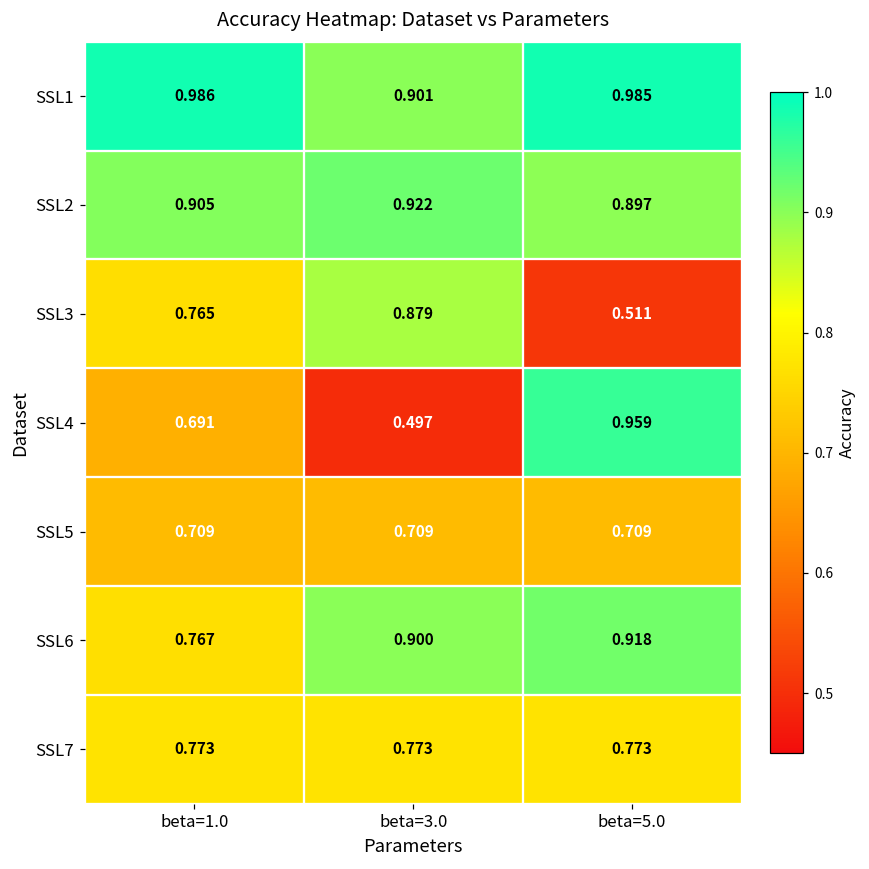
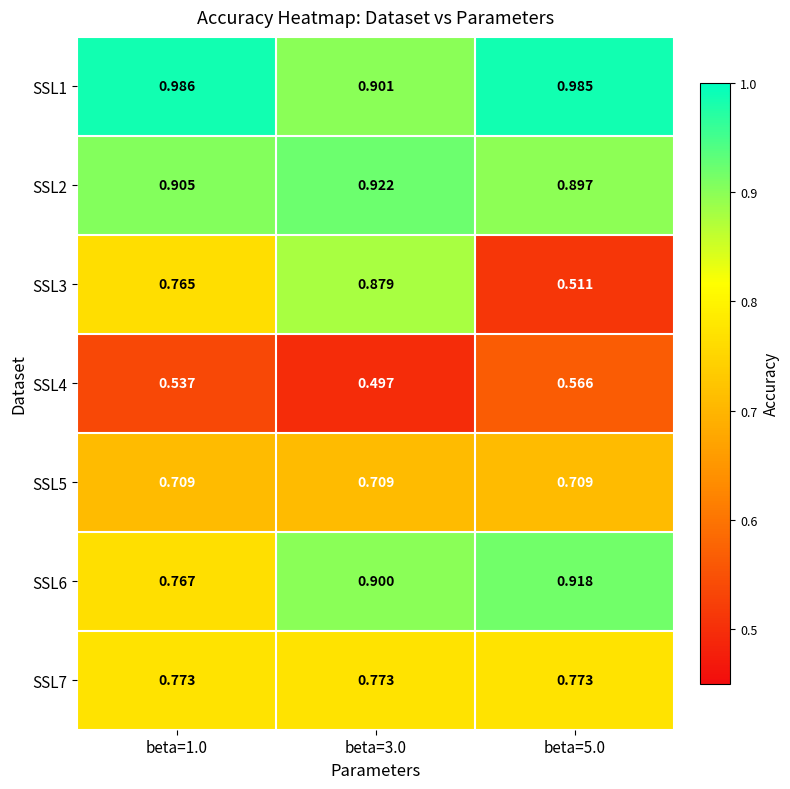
  {
    "SSL1": {
      "beta=1.0": 0.986,
      "beta=3.0": 0.901,
      "beta=5.0": 0.985
    },
    "SSL2": {
      "beta=1.0": 0.905,
      "beta=3.0": 0.922,
      "beta=5.0": 0.897
    },
    "SSL3": {
      "beta=1.0": 0.765,
      "beta=3.0": 0.879,
      "beta=5.0": 0.511
    },
    "SSL4": {
-     "beta=1.0": 0.691,
+     "beta=1.0": 0.537,
      "beta=3.0": 0.497,
-     "beta=5.0": 0.959
+     "beta=5.0": 0.566
    },
    "SSL5": {
      "beta=1.0": 0.709,
      "beta=3.0": 0.709,
      "beta=5.0": 0.709
    },
    "SSL6": {
      "beta=1.0": 0.767,
      "beta=3.0": 0.900,
      "beta=5.0": 0.918
    },
    "SSL7": {
      "beta=1.0": 0.773,
      "beta=3.0": 0.773,
      "beta=5.0": 0.773
    }
  }
